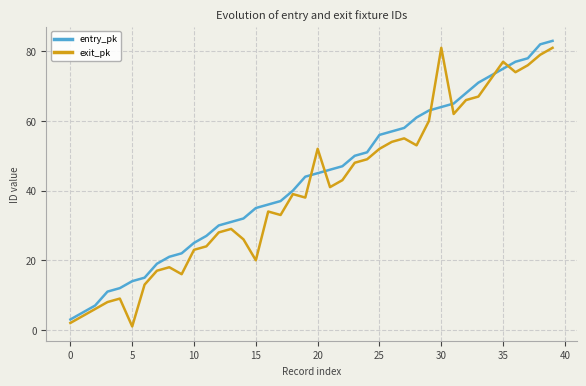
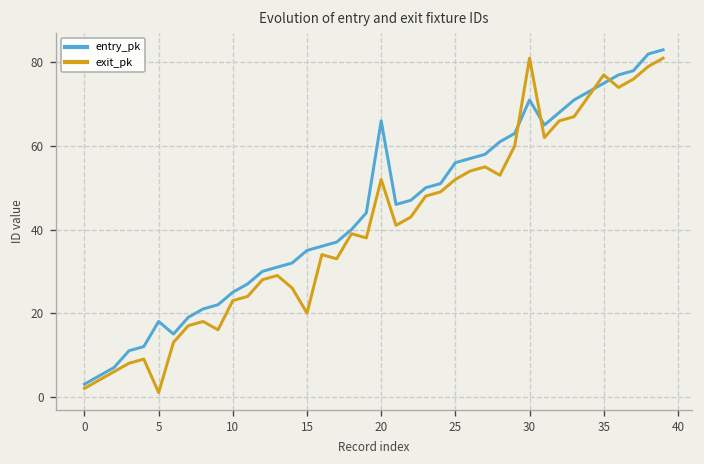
  {
    "entry_pk": {
      "0": 3,
-     "5": 14,
+     "5": 18,
      "10": 25,
      "15": 35,
-     "20": 45,
+     "20": 66,
      "25": 56,
-     "30": 64,
+     "30": 71,
      "35": 75
    },
    "exit_pk": {
      "0": 2,
      "5": 1,
      "10": 23,
      "15": 20,
      "20": 52,
      "25": 52,
      "30": 81,
      "35": 77
    }
  }
